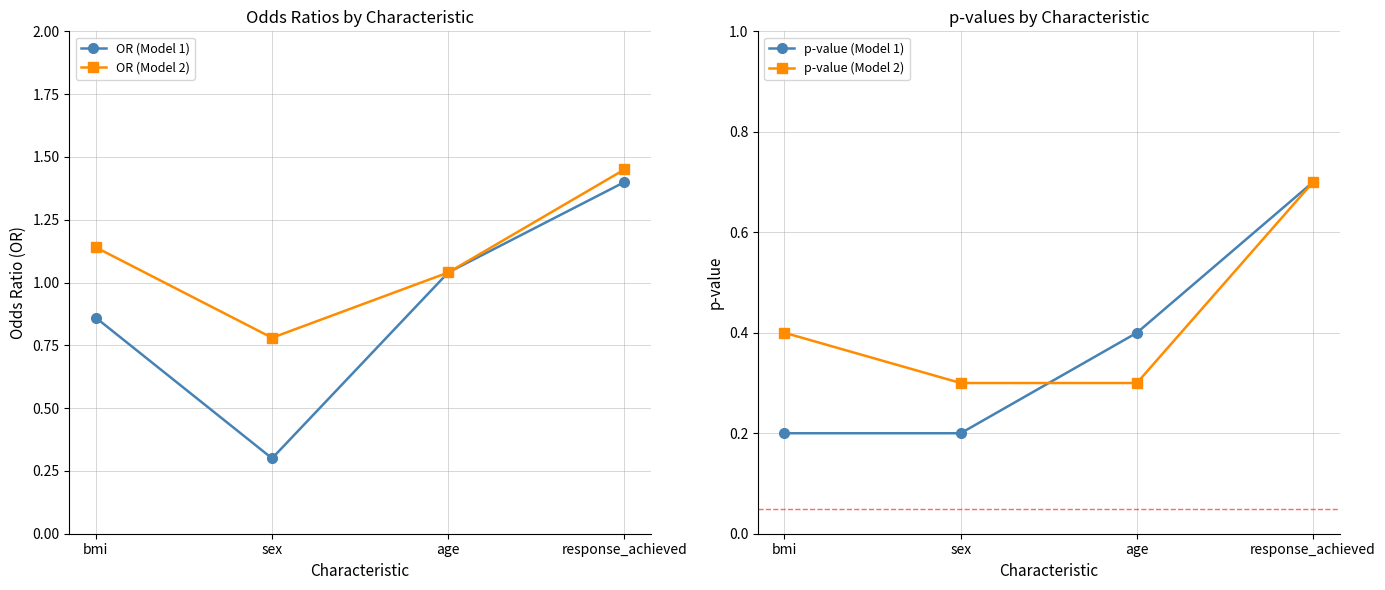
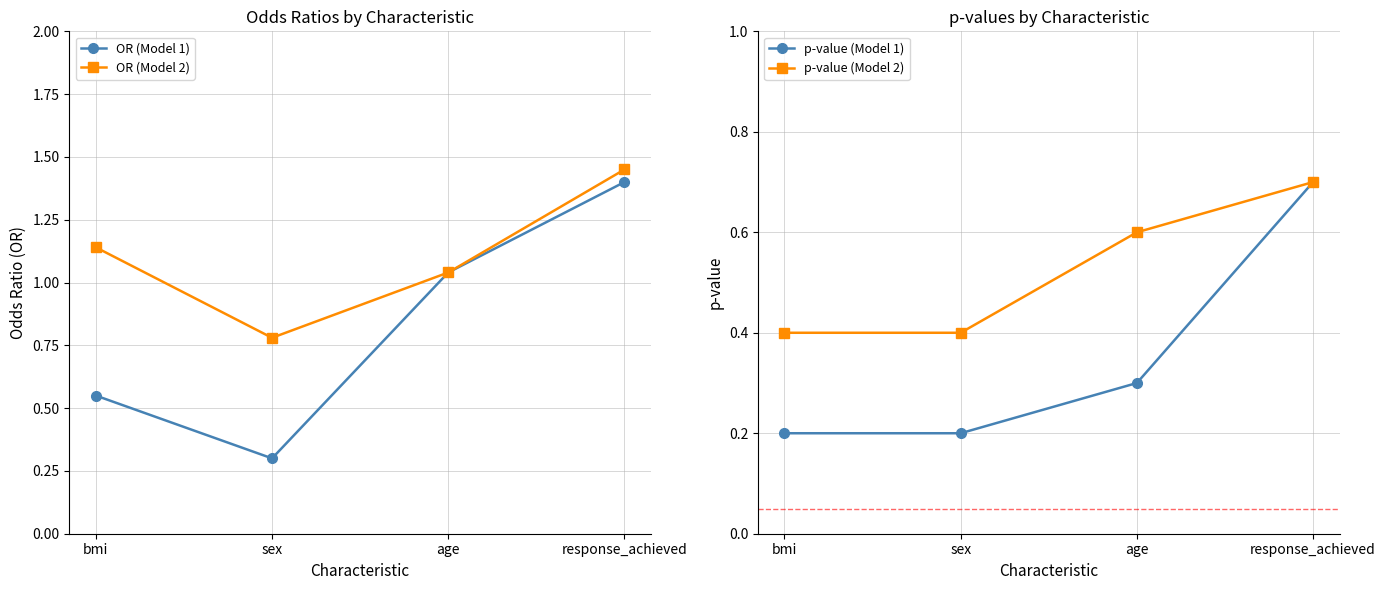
  {
    "Odds Ratios by Characteristic": {
      "OR (Model 1)": {
-       "bmi": 0.86,
+       "bmi": 0.55,
        "sex": 0.30,
        "response_achieved": 1.40
      },
      "OR (Model 2)": {
        "bmi": 1.14,
        "sex": 0.78,
        "response_achieved": 1.45
      }
    },
    "p-values by Characteristic": {
      "p-value (Model 1)": {
        "bmi": 0.2,
        "sex": 0.2,
-       "age": 0.4
+       "age": 0.3
      },
      "p-value (Model 2)": {
        "bmi": 0.4,
-       "sex": 0.3,
-       "age": 0.3
+       "sex": 0.4,
+       "age": 0.6
      }
    }
  }
